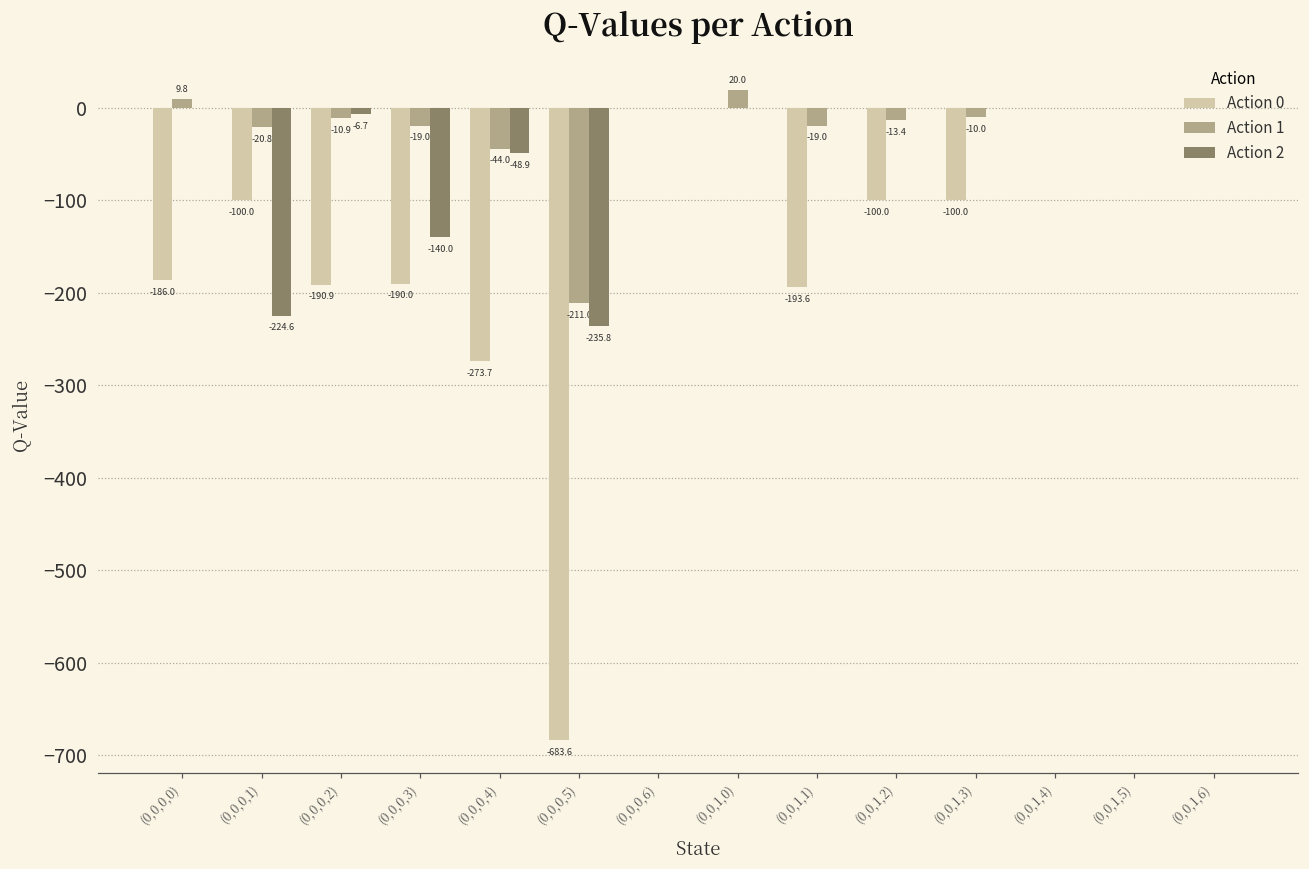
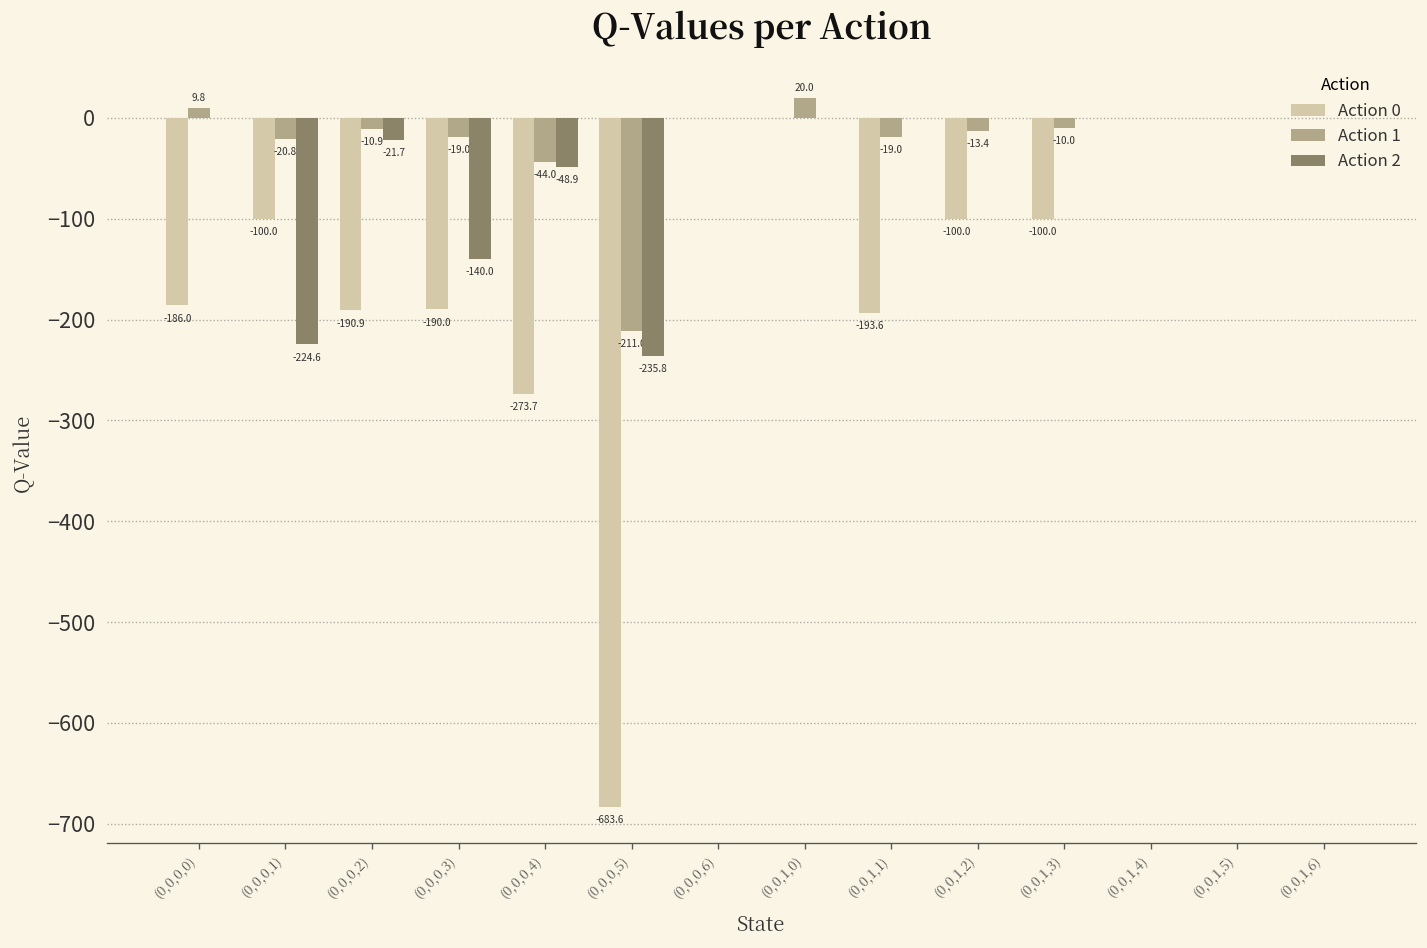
  {
    "Action 2": {
      "(0,0,0,1)": -224.6,
-     "(0,0,0,2)": -6.7,
+     "(0,0,0,2)": -21.7,
      "(0,0,0,3)": -140.0,
      "(0,0,0,4)": -48.9,
      "(0,0,0,5)": -235.8
    }
  }
